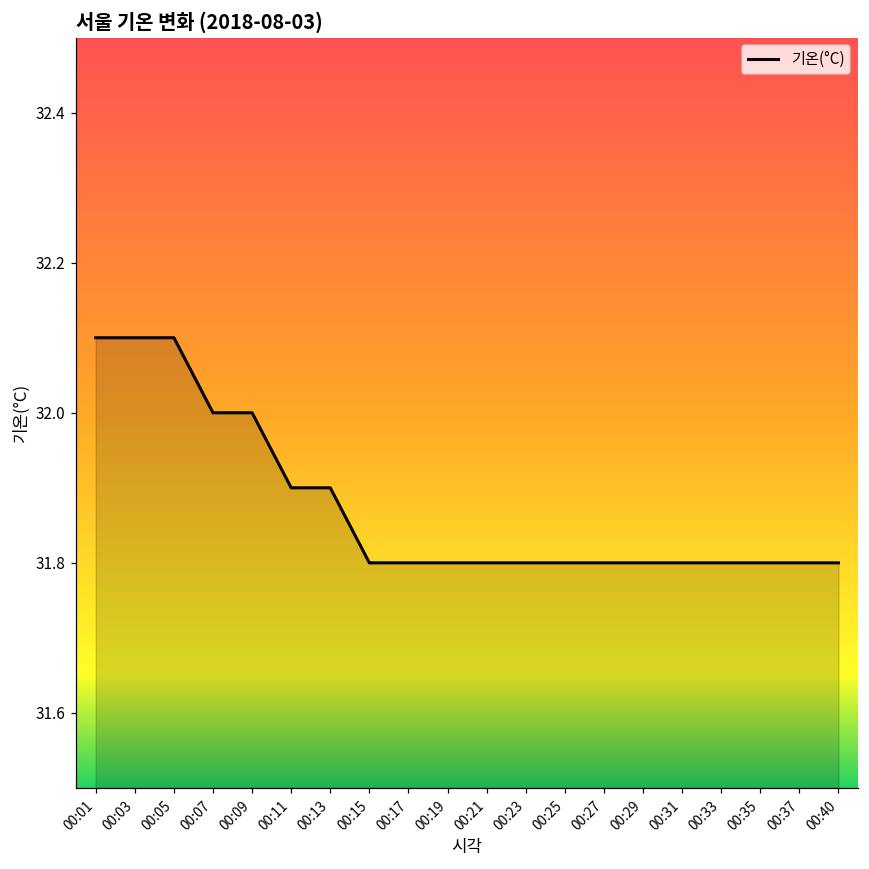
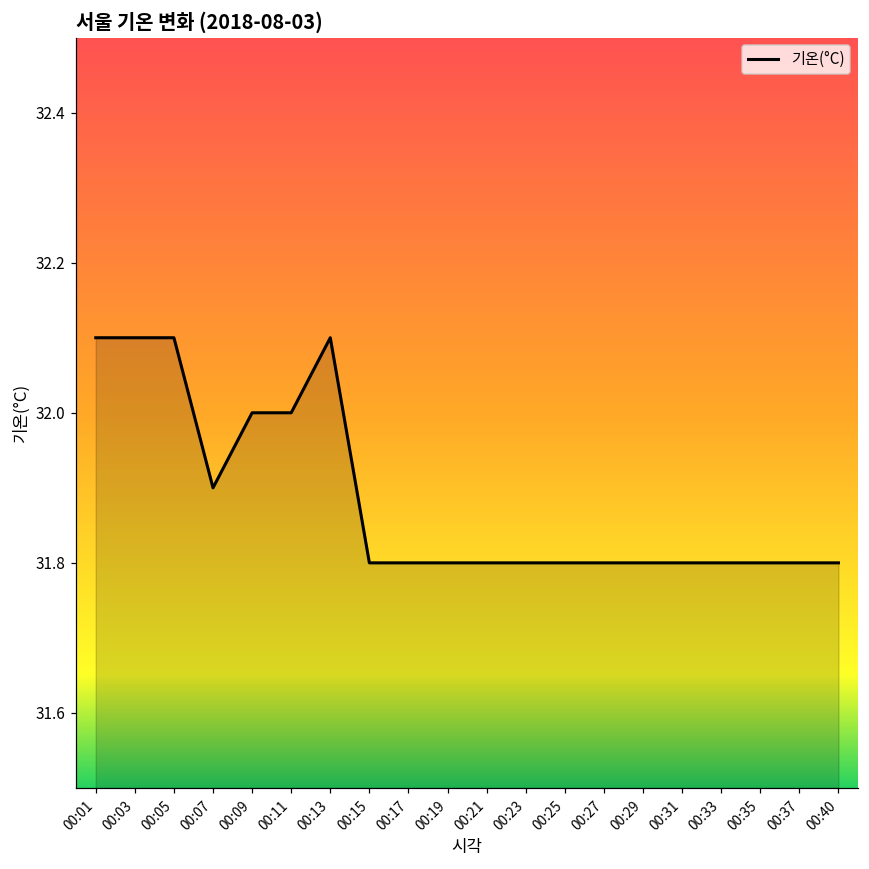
  {
    "00:01": 32.1,
    "00:03": 32.1,
    "00:05": 32.1,
-   "00:07": 32.0,
+   "00:07": 31.9,
    "00:09": 32.0,
-   "00:11": 31.9,
-   "00:13": 31.9,
+   "00:11": 32.0,
+   "00:13": 32.1,
    "00:15": 31.8,
    "00:17": 31.8,
    "00:19": 31.8,
    "00:21": 31.8,
    "00:23": 31.8,
    "00:25": 31.8,
    "00:27": 31.8,
    "00:29": 31.8,
    "00:31": 31.8,
    "00:33": 31.8,
    "00:35": 31.8,
    "00:37": 31.8,
    "00:40": 31.8
  }
